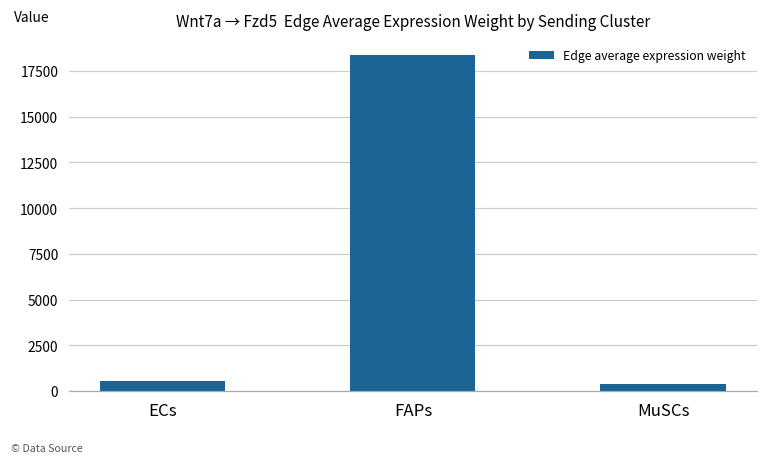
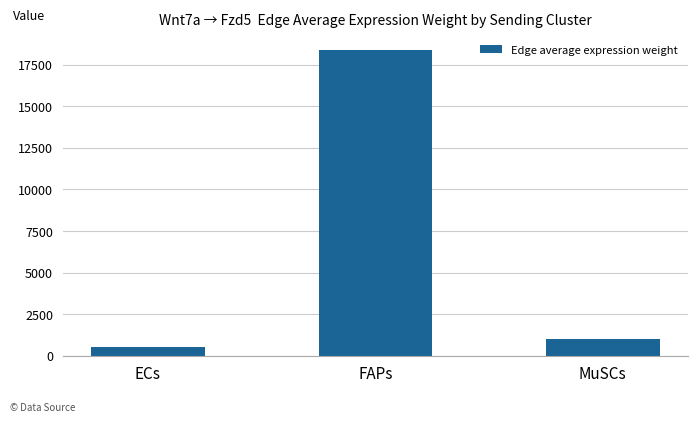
  {
    "ECs": 600,
    "FAPs": 18400,
-   "MuSCs": 400
+   "MuSCs": 1000
  }
